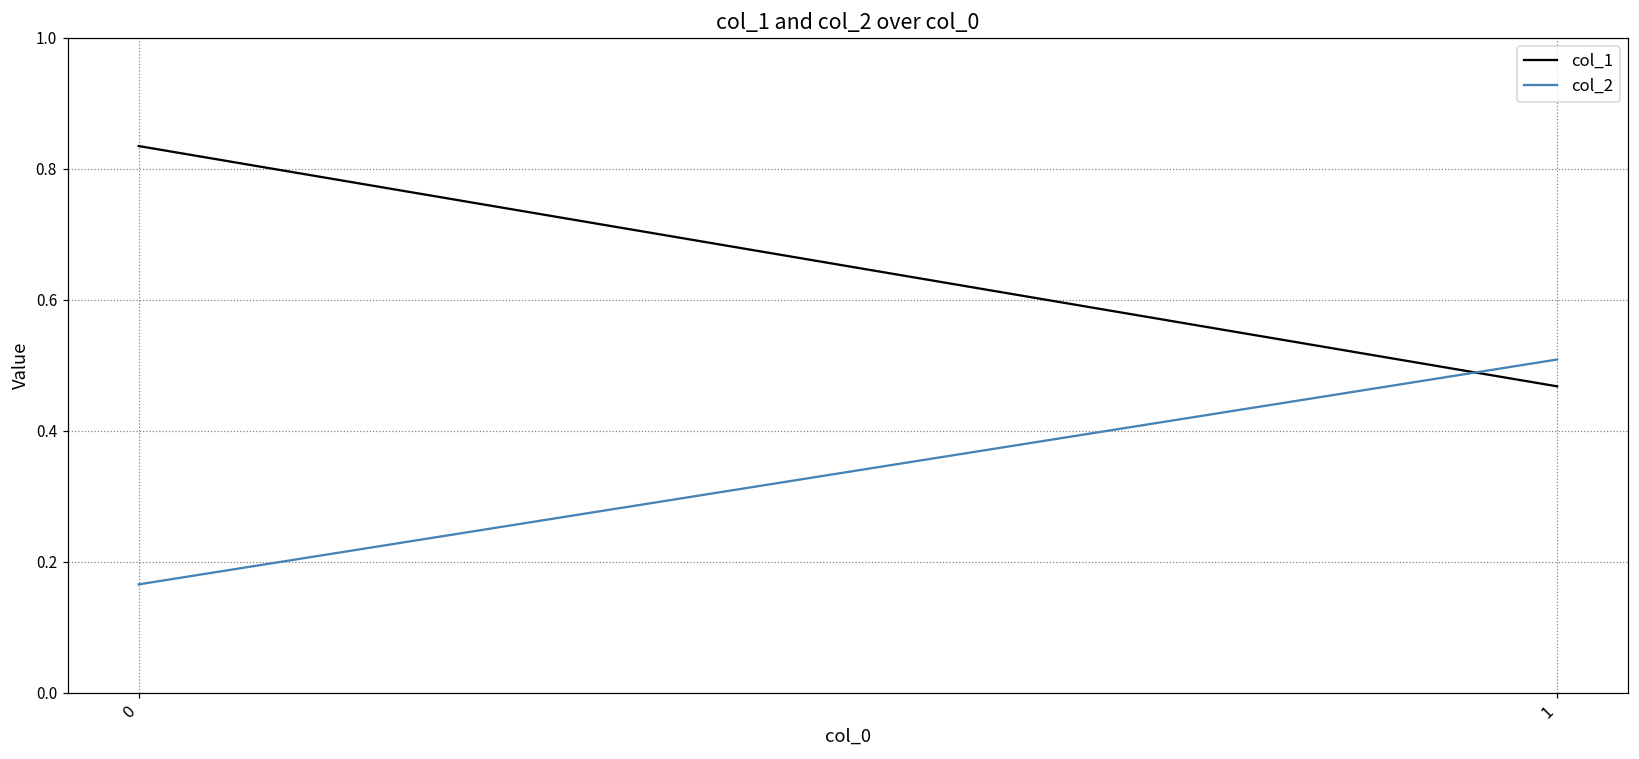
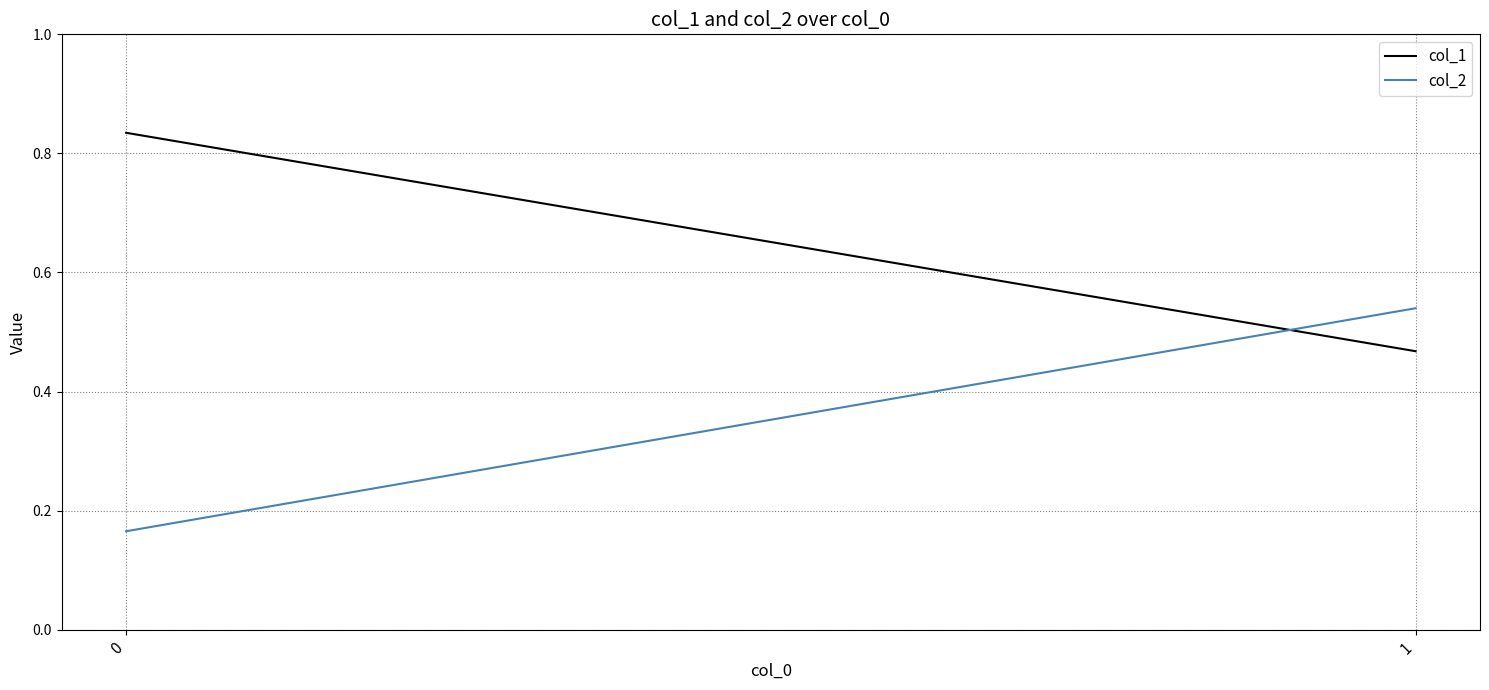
  {
    "col_1": {
      "0": 0.83,
      "1": 0.47
    },
    "col_2": {
      "0": 0.17,
-     "1": 0.51
+     "1": 0.54
    }
  }
